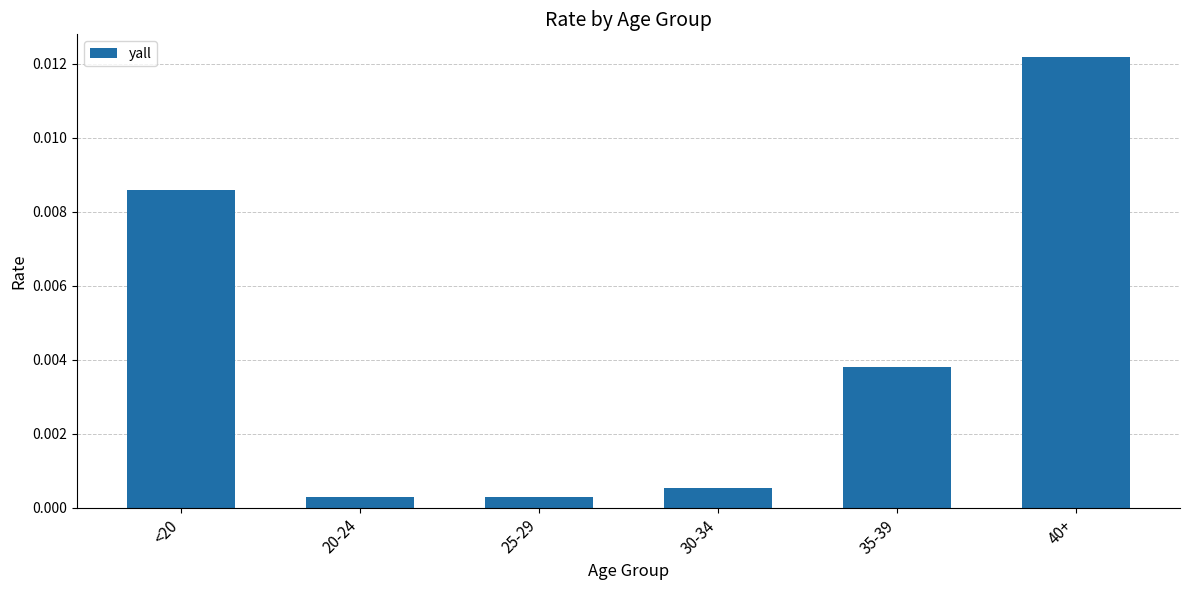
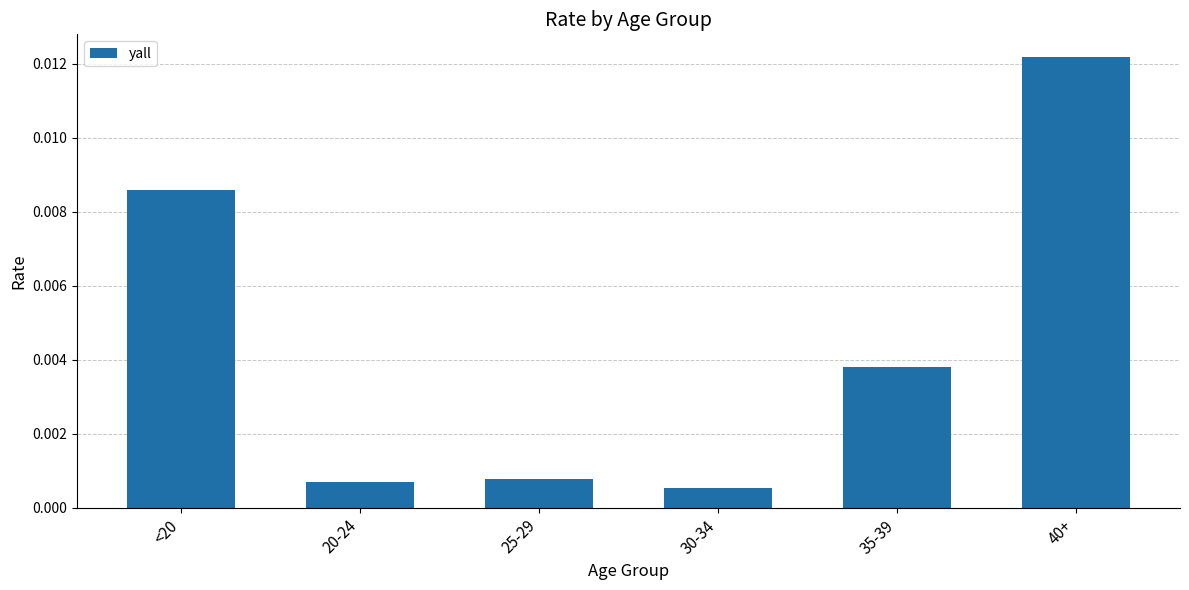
  {
    "<20": 0.0086,
-   "20-24": 0.0003,
-   "25-29": 0.0003,
+   "20-24": 0.0007,
+   "25-29": 0.0008,
    "30-34": 0.0005,
    "35-39": 0.0038,
    "40+": 0.0122
  }
